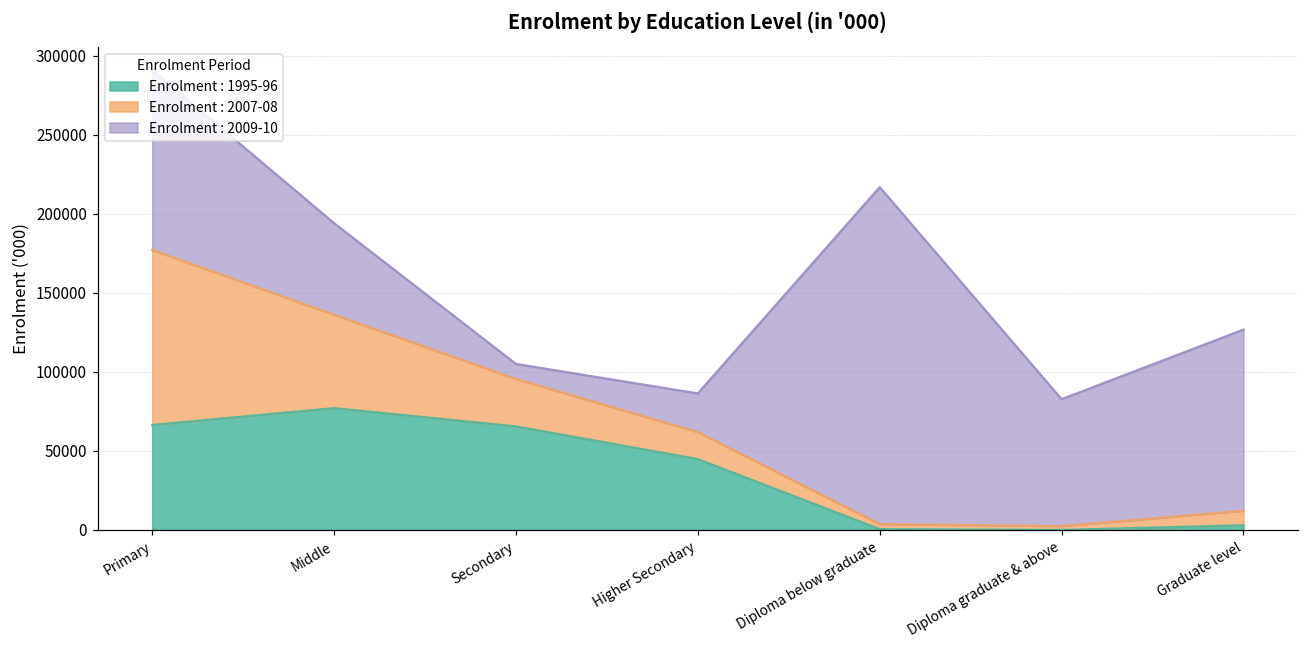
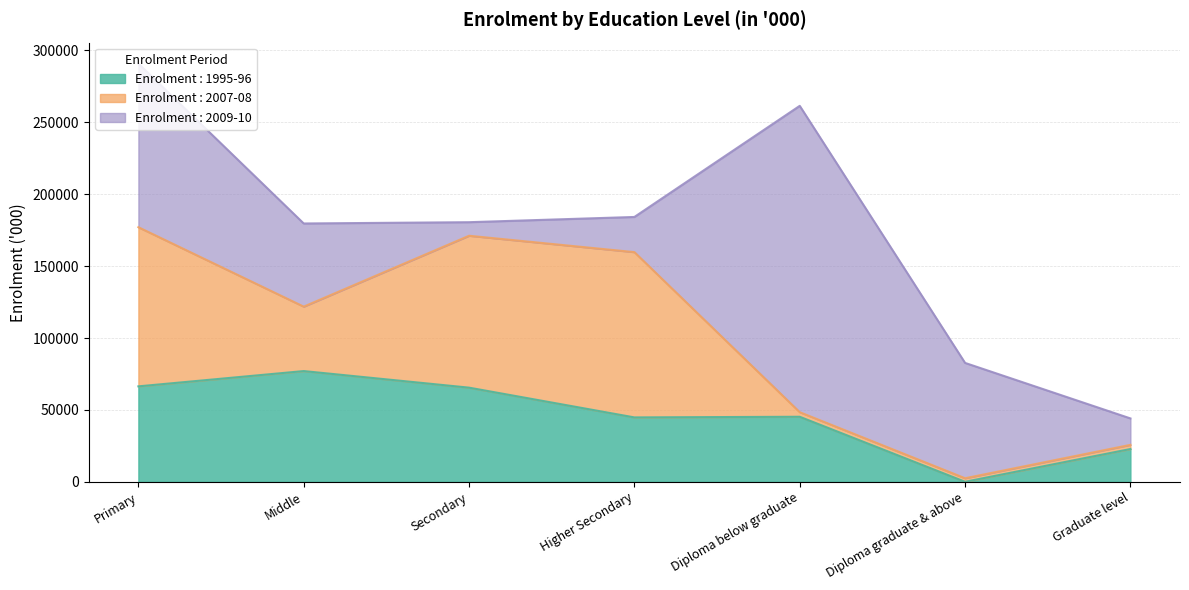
  {
    "Enrolment : 1995-96": {
      "Primary": 66000,
      "Middle": 77000,
      "Secondary": 65000,
      "Higher Secondary": 45000,
-     "Diploma below graduate": 0,
+     "Diploma below graduate": 45000,
      "Diploma graduate & above": 0,
-     "Graduate level": 3000
+     "Graduate level": 23000
    },
    "Enrolment : 2007-08": {
      "Primary": 111000,
-     "Middle": 59000,
-     "Secondary": 30000,
-     "Higher Secondary": 17000,
+     "Middle": 45000,
+     "Secondary": 106000,
+     "Higher Secondary": 115000,
      "Diploma below graduate": 3000,
      "Diploma graduate & above": 2000,
-     "Graduate level": 9000
+     "Graduate level": 3000
    },
    "Enrolment : 2009-10": {
      "Middle": 58000,
      "Secondary": 9000,
      "Higher Secondary": 24000,
      "Diploma below graduate": 213000,
      "Diploma graduate & above": 80000,
-     "Graduate level": 115000
+     "Graduate level": 18000
    }
  }
